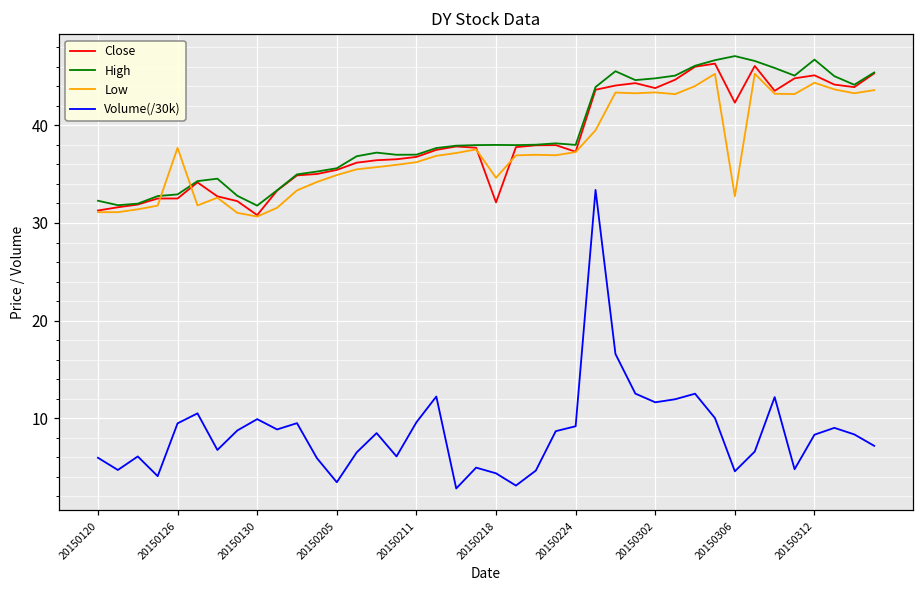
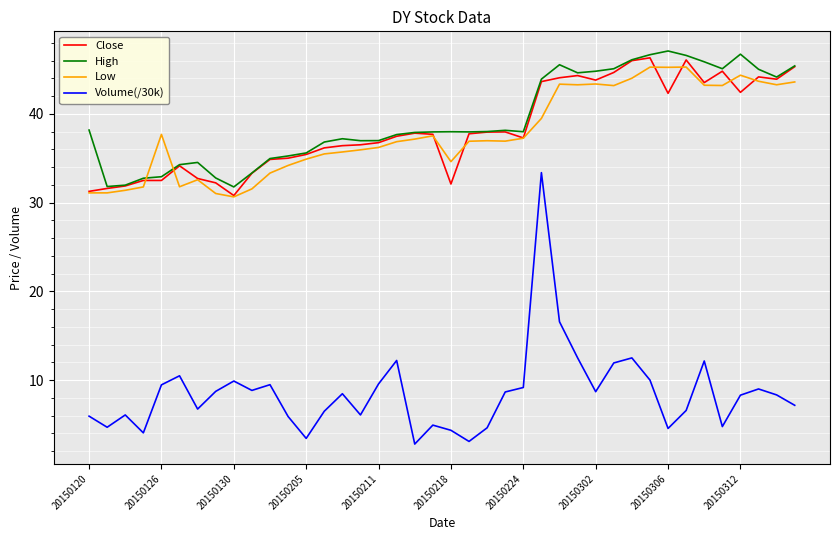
  {
    "Close": {
      "20150126": 33,
      "20150218": 32,
      "20150302": 44,
      "20150306": 42,
-     "20150312": 45
+     "20150312": 42
    },
    "High": {
-     "20150120": 32,
+     "20150120": 38,
      "20150126": 33,
      "20150130": 32,
      "20150218": 38,
      "20150224": 38,
      "20150302": 45,
      "20150306": 47,
      "20150312": 47
    },
    "Low": {
      "20150126": 38,
      "20150205": 35,
      "20150211": 36,
      "20150218": 35,
      "20150302": 43,
-     "20150306": 33,
+     "20150306": 45,
      "20150312": 44
    },
    "Volume(/30k)": {
      "20150120": 6,
      "20150126": 9,
      "20150130": 10,
      "20150205": 3,
      "20150211": 10,
      "20150218": 4,
      "20150224": 9,
-     "20150302": 12,
+     "20150302": 9,
      "20150306": 5,
      "20150312": 8
    }
  }
